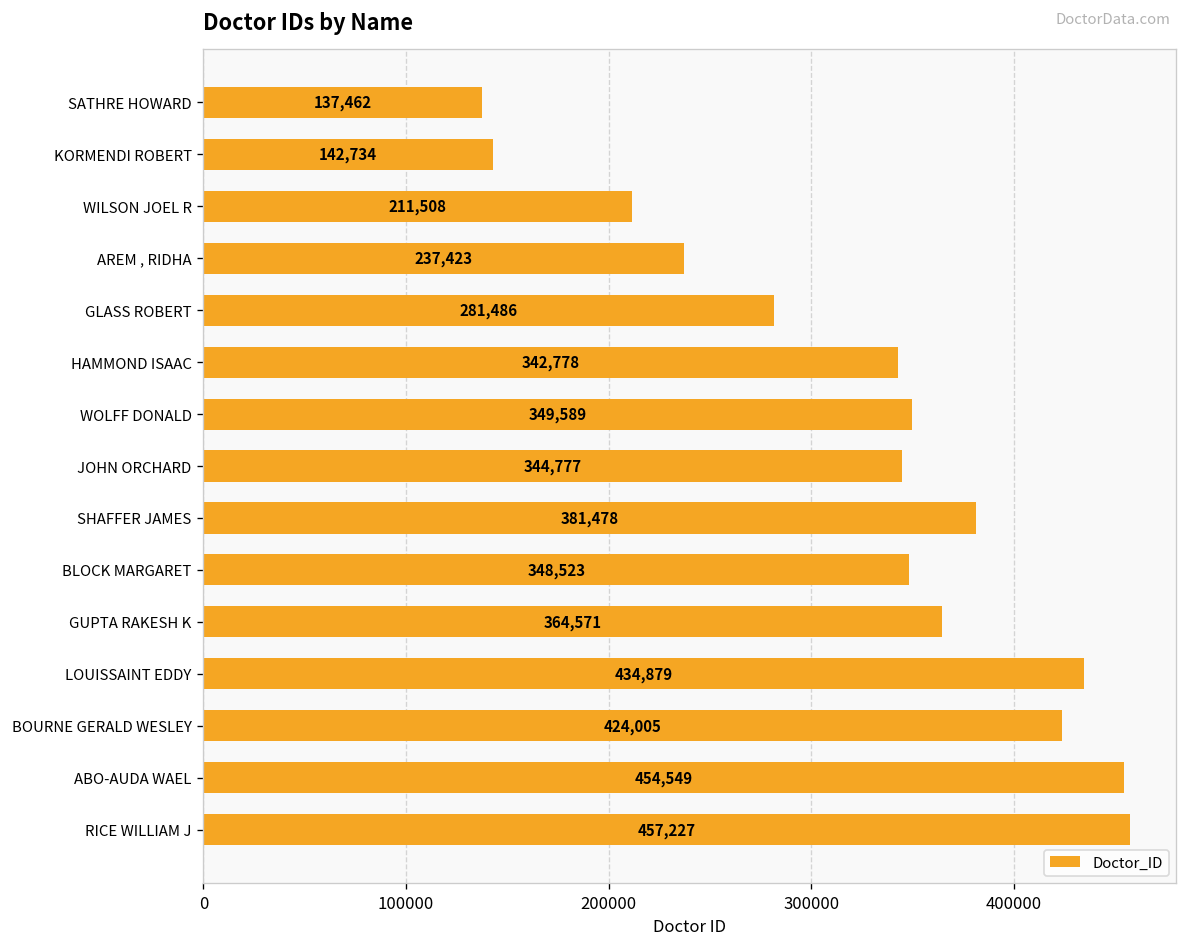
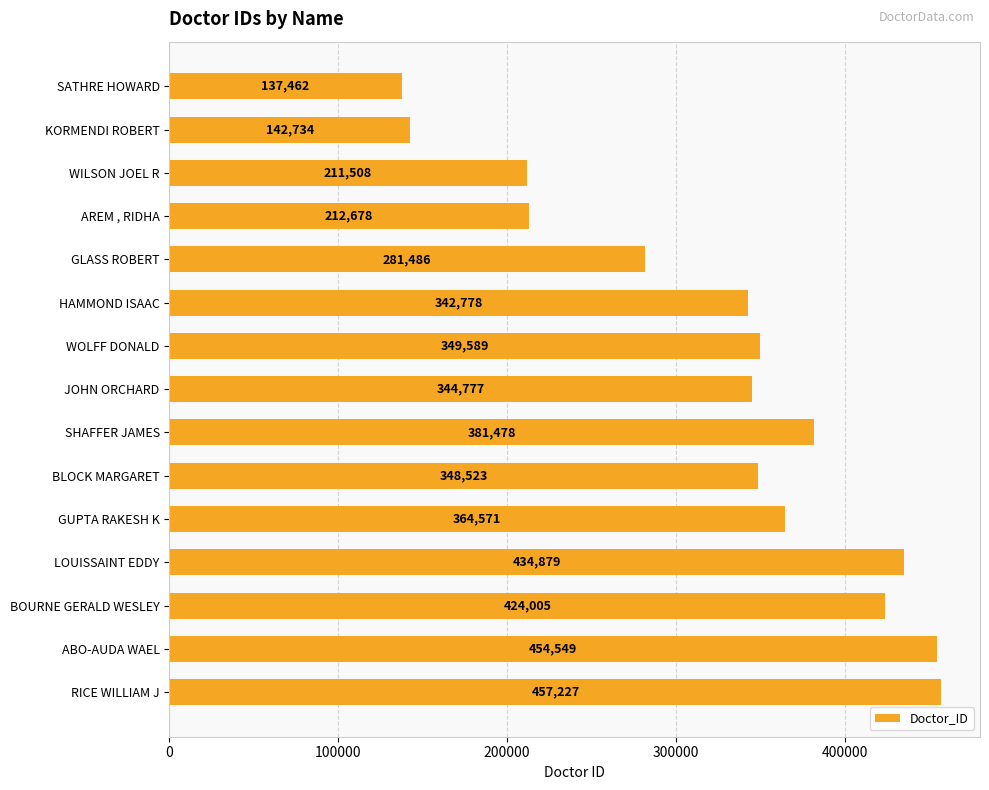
  {
    "SATHRE HOWARD": "137,462",
    "KORMENDI ROBERT": "142,734",
    "WILSON JOEL R": "211,508",
-   "AREM , RIDHA": "237,423",
+   "AREM , RIDHA": "212,678",
    "GLASS ROBERT": "281,486",
    "HAMMOND ISAAC": "342,778",
    "WOLFF DONALD": "349,589",
    "JOHN ORCHARD": "344,777",
    "SHAFFER JAMES": "381,478",
    "BLOCK MARGARET": "348,523",
    "GUPTA RAKESH K": "364,571",
    "LOUISSAINT EDDY": "434,879",
    "BOURNE GERALD WESLEY": "424,005",
    "ABO-AUDA WAEL": "454,549",
    "RICE WILLIAM J": "457,227"
  }
